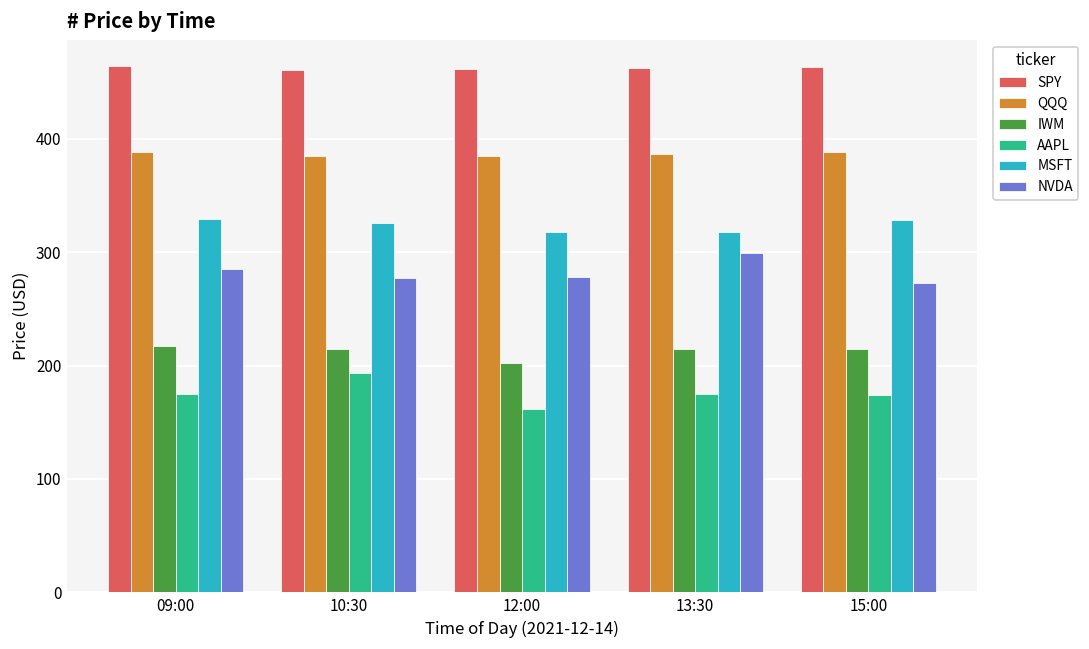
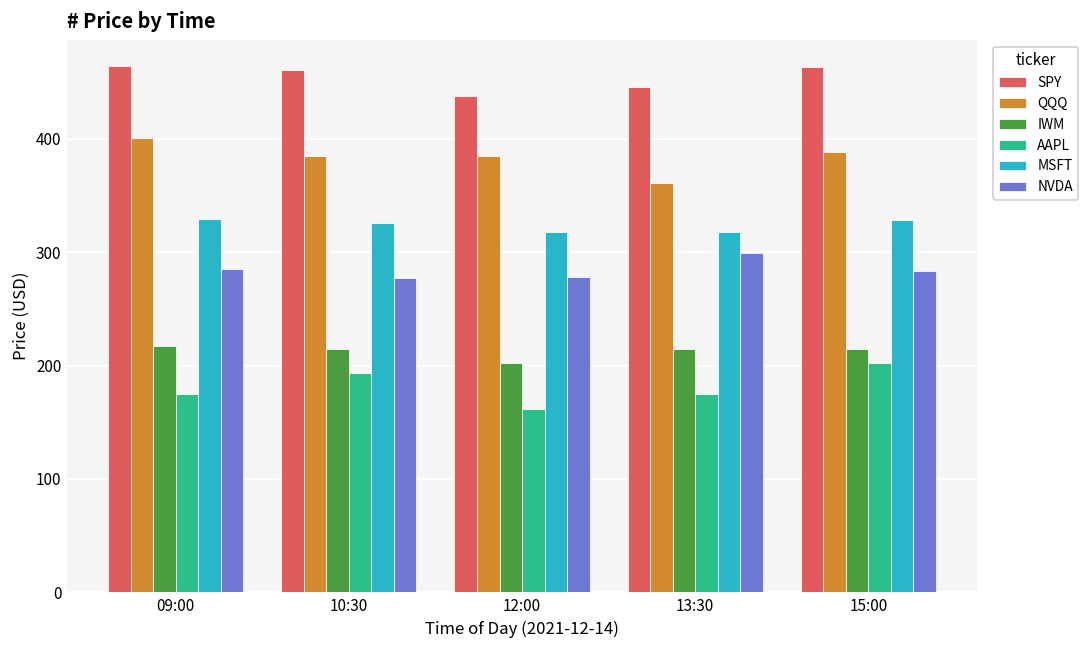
  {
    "SPY": {
      "09:00": 464,
      "10:30": 461,
-     "12:00": 461,
-     "13:30": 462,
+     "12:00": 438,
+     "13:30": 446,
      "15:00": 463
    },
    "QQQ": {
-     "09:00": 388,
+     "09:00": 401,
      "10:30": 385,
      "12:00": 385,
-     "13:30": 387,
+     "13:30": 361,
      "15:00": 388
    },
    "IWM": {
      "09:00": 217,
      "10:30": 214,
      "12:00": 202,
      "13:30": 214,
      "15:00": 214
    },
    "AAPL": {
      "09:00": 174,
      "10:30": 194,
      "12:00": 162,
      "13:30": 175,
-     "15:00": 174
+     "15:00": 202
    },
    "MSFT": {
      "09:00": 330,
      "10:30": 326,
      "12:00": 318,
      "13:30": 317,
      "15:00": 329
    },
    "NVDA": {
      "09:00": 285,
      "10:30": 277,
      "12:00": 279,
      "13:30": 299,
-     "15:00": 273
+     "15:00": 284
    }
  }
